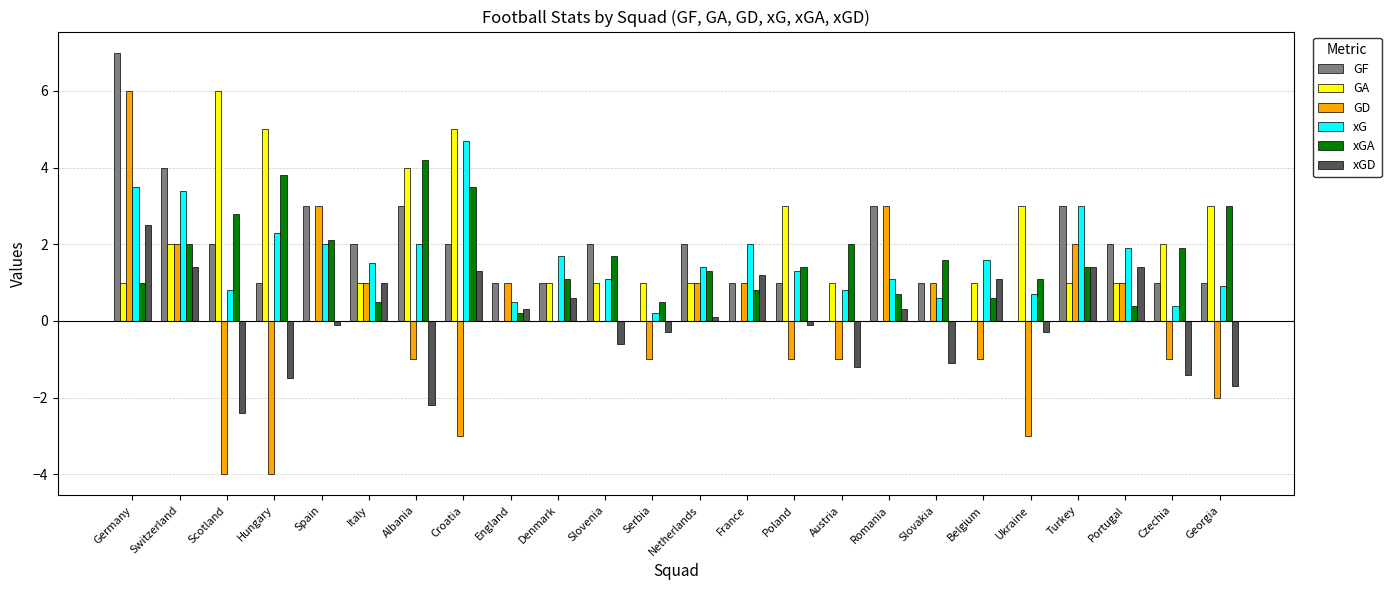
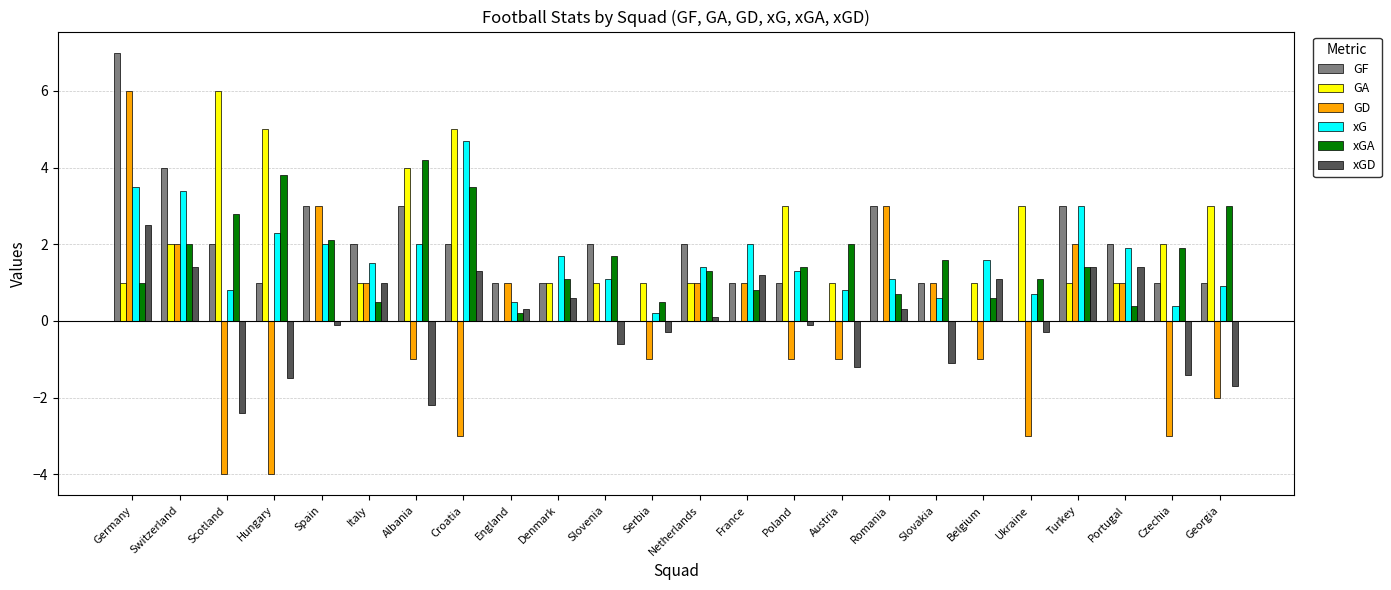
  {
    "GF": {
      "Germany": 7,
      "Switzerland": 4,
      "Scotland": 2,
      "Hungary": 1,
      "Spain": 3,
      "Italy": 2,
      "Albania": 3,
      "Croatia": 2,
      "England": 1,
      "Denmark": 1,
      "Slovenia": 2,
      "Serbia": 0,
      "Netherlands": 2,
      "France": 1,
      "Poland": 1,
      "Austria": 0,
      "Romania": 3,
      "Slovakia": 1,
      "Belgium": 0,
      "Ukraine": 0,
      "Turkey": 3,
      "Portugal": 2,
      "Czechia": 1,
      "Georgia": 1
    },
    "GA": {
      "Germany": 1,
      "Switzerland": 2,
      "Scotland": 6,
      "Hungary": 5,
      "Spain": 0,
      "Italy": 1,
      "Albania": 4,
      "Croatia": 5,
      "England": 0,
      "Denmark": 1,
      "Slovenia": 1,
      "Serbia": 1,
      "Netherlands": 1,
      "France": 0,
      "Poland": 3,
      "Austria": 1,
      "Romania": 0,
      "Slovakia": 0,
      "Belgium": 1,
      "Ukraine": 3,
      "Turkey": 1,
      "Portugal": 1,
      "Czechia": 2,
      "Georgia": 3
    },
    "GD": {
      "Germany": 6,
      "Switzerland": 2,
      "Scotland": -4,
      "Hungary": -4,
      "Spain": 3,
      "Italy": 1,
      "Albania": -1,
      "Croatia": -3,
      "England": 1,
      "Denmark": 0,
      "Slovenia": 0,
      "Serbia": -1,
      "Netherlands": 1,
      "France": 1,
      "Poland": -1,
      "Austria": -1,
      "Romania": 3,
      "Slovakia": 1,
      "Belgium": -1,
      "Ukraine": -3,
      "Turkey": 2,
      "Portugal": 1,
-     "Czechia": -1,
+     "Czechia": -3,
      "Georgia": -2
    },
    "xG": {
      "Germany": 3.5,
      "Switzerland": 3.4,
      "Scotland": 0.8,
      "Hungary": 2.3,
      "Spain": 2,
      "Italy": 1.5,
      "Albania": 2,
      "Croatia": 4.7,
      "England": 0.5,
      "Denmark": 1.7,
      "Slovenia": 1.1,
      "Serbia": 0.2,
      "Netherlands": 1.4,
      "France": 2,
      "Poland": 1.3,
      "Austria": 0.8,
      "Romania": 1.1,
      "Slovakia": 0.6,
      "Belgium": 1.6,
      "Ukraine": 0.7,
      "Turkey": 3,
      "Portugal": 1.9,
      "Czechia": 0.4,
      "Georgia": 0.9
    },
    "xGA": {
      "Germany": 1,
      "Switzerland": 2,
      "Scotland": 2.8,
      "Hungary": 3.8,
      "Spain": 2.1,
      "Italy": 0.5,
      "Albania": 4.2,
      "Croatia": 3.5,
      "England": 0.2,
      "Denmark": 1.1,
      "Slovenia": 1.7,
      "Serbia": 0.5,
      "Netherlands": 1.3,
      "France": 0.8,
      "Poland": 1.4,
      "Austria": 2,
      "Romania": 0.7,
      "Slovakia": 1.6,
      "Belgium": 0.6,
      "Ukraine": 1.1,
      "Turkey": 1.4,
      "Portugal": 0.4,
      "Czechia": 1.9,
      "Georgia": 3
    },
    "xGD": {
      "Germany": 2.5,
      "Switzerland": 1.4,
      "Scotland": -2.4,
      "Hungary": -1.5,
      "Spain": -0.1,
      "Italy": 1,
      "Albania": -2.2,
      "Croatia": 1.3,
      "England": 0.3,
      "Denmark": 0.6,
      "Slovenia": -0.6,
      "Serbia": -0.3,
      "Netherlands": 0.1,
      "France": 1.2,
      "Poland": -0.1,
      "Austria": -1.2,
      "Romania": 0.3,
      "Slovakia": -1.1,
      "Belgium": 1.1,
      "Ukraine": -0.3,
      "Turkey": 1.4,
      "Portugal": 1.4,
      "Czechia": -1.4,
      "Georgia": -1.7
    }
  }
